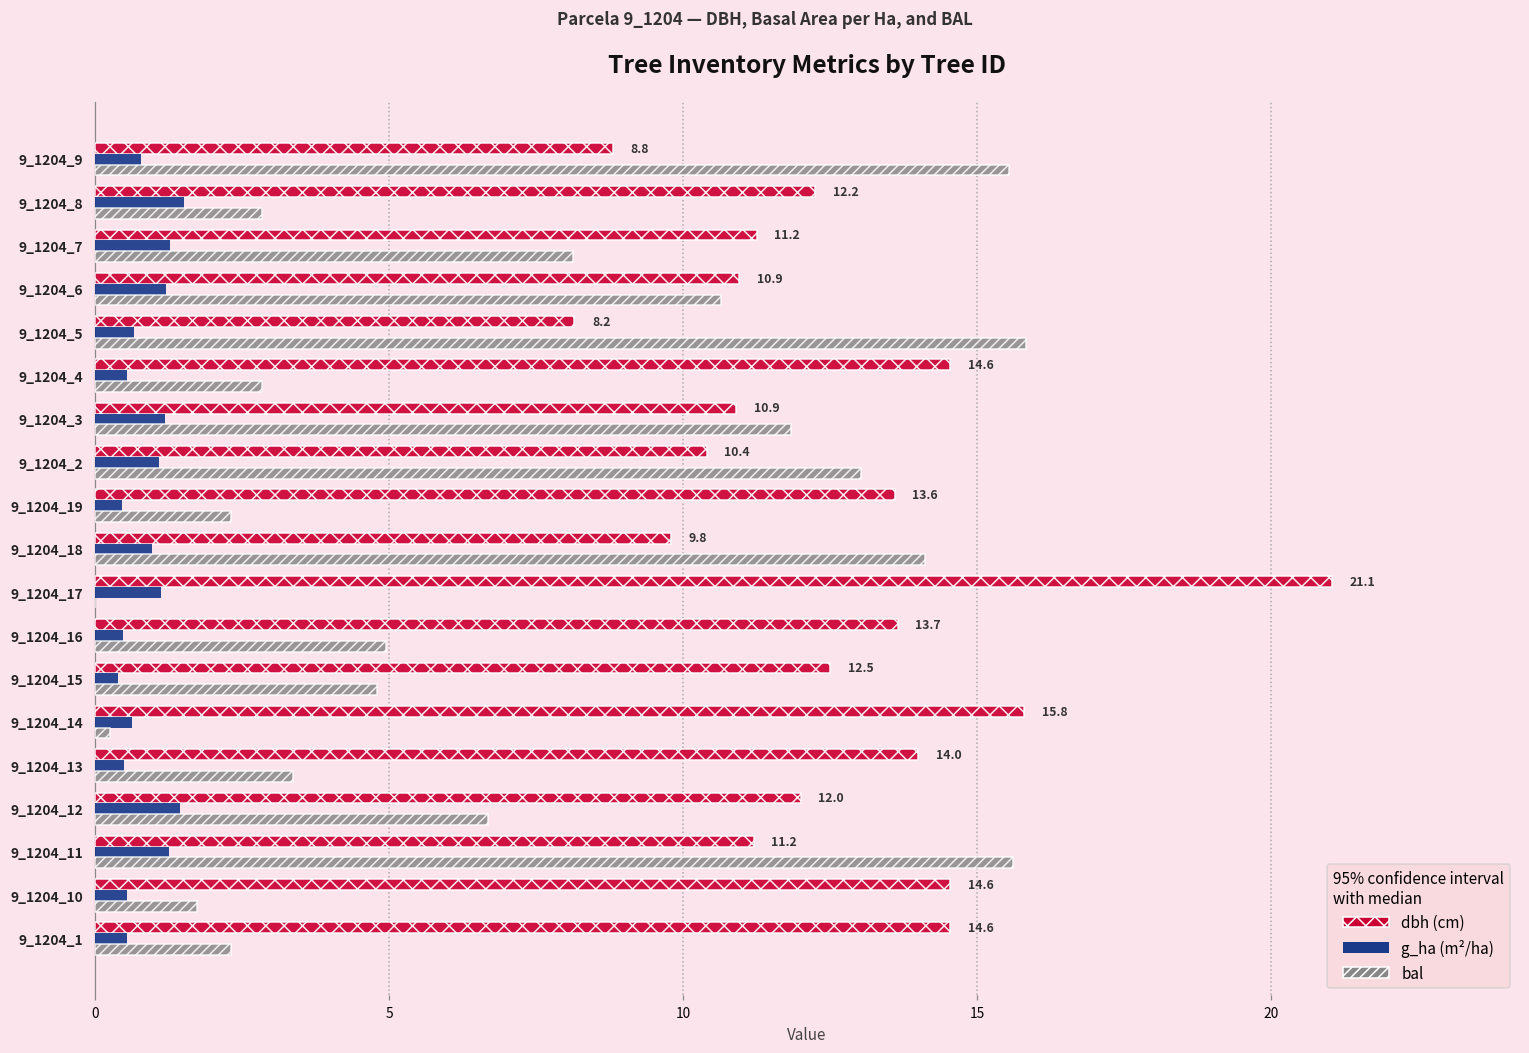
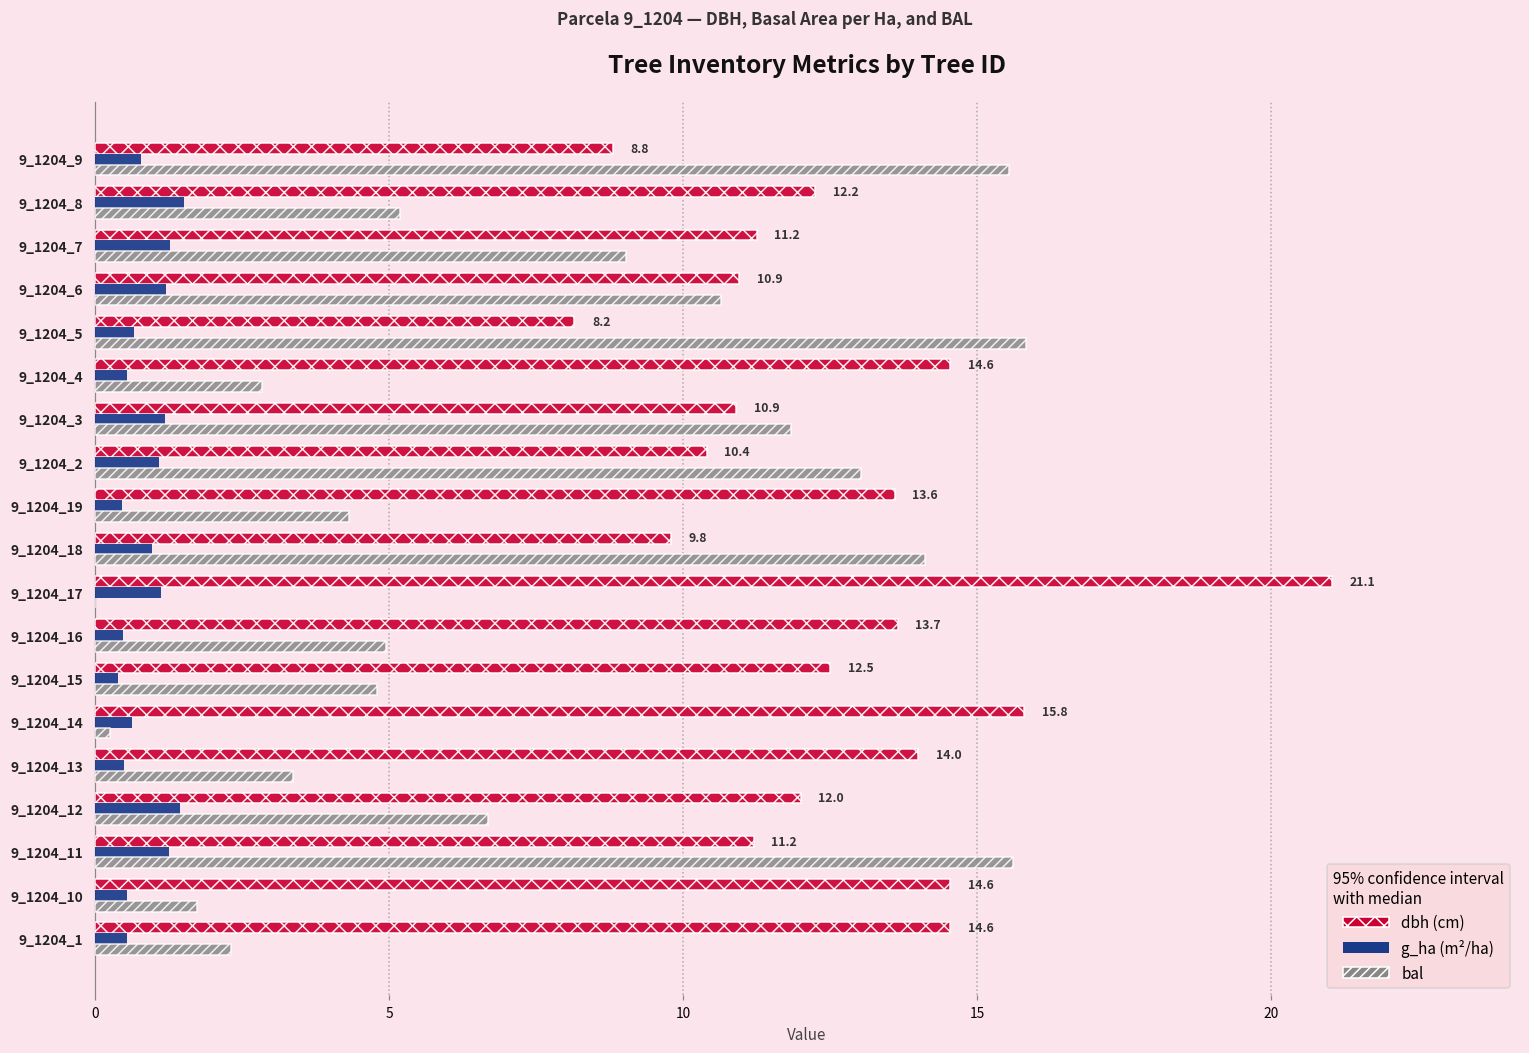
  {
    "bal": {
      "9_1204_9": 15.5,
-     "9_1204_8": 2.8,
-     "9_1204_7": 8.1,
+     "9_1204_8": 5.2,
+     "9_1204_7": 9.0,
      "9_1204_6": 10.6,
      "9_1204_5": 15.8,
      "9_1204_4": 2.8,
      "9_1204_3": 11.8,
      "9_1204_2": 13.0,
-     "9_1204_19": 2.3,
+     "9_1204_19": 4.3,
      "9_1204_18": 14.1,
      "9_1204_17": 0.0,
      "9_1204_16": 5.0,
      "9_1204_15": 4.8,
      "9_1204_14": 0.2,
      "9_1204_13": 3.4,
      "9_1204_12": 6.7,
      "9_1204_11": 15.6,
      "9_1204_10": 1.7,
      "9_1204_1": 2.3
    }
  }
